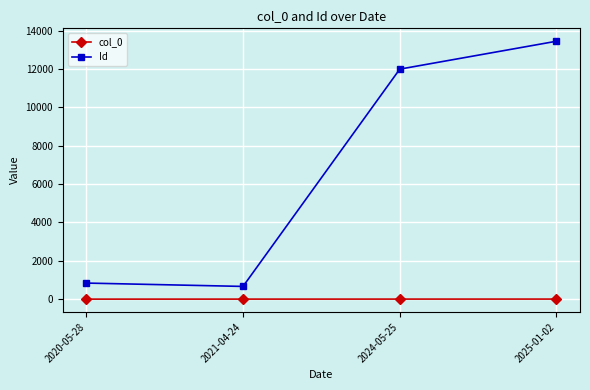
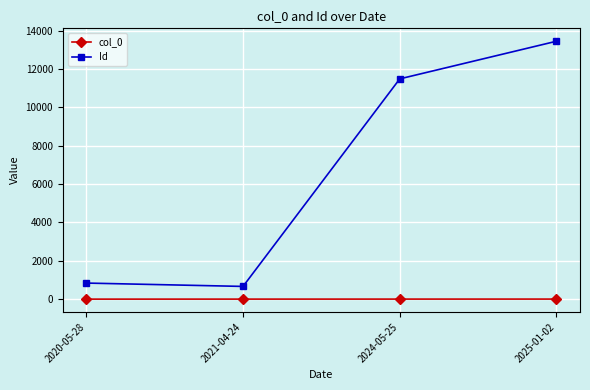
  {
    "col_0": {
      "2020-05-28": 0,
      "2021-04-24": 0,
      "2024-05-25": 0,
      "2025-01-02": 0
    },
    "Id": {
      "2020-05-28": 800,
      "2021-04-24": 700,
-     "2024-05-25": 12000,
+     "2024-05-25": 11500,
      "2025-01-02": 13500
    }
  }
